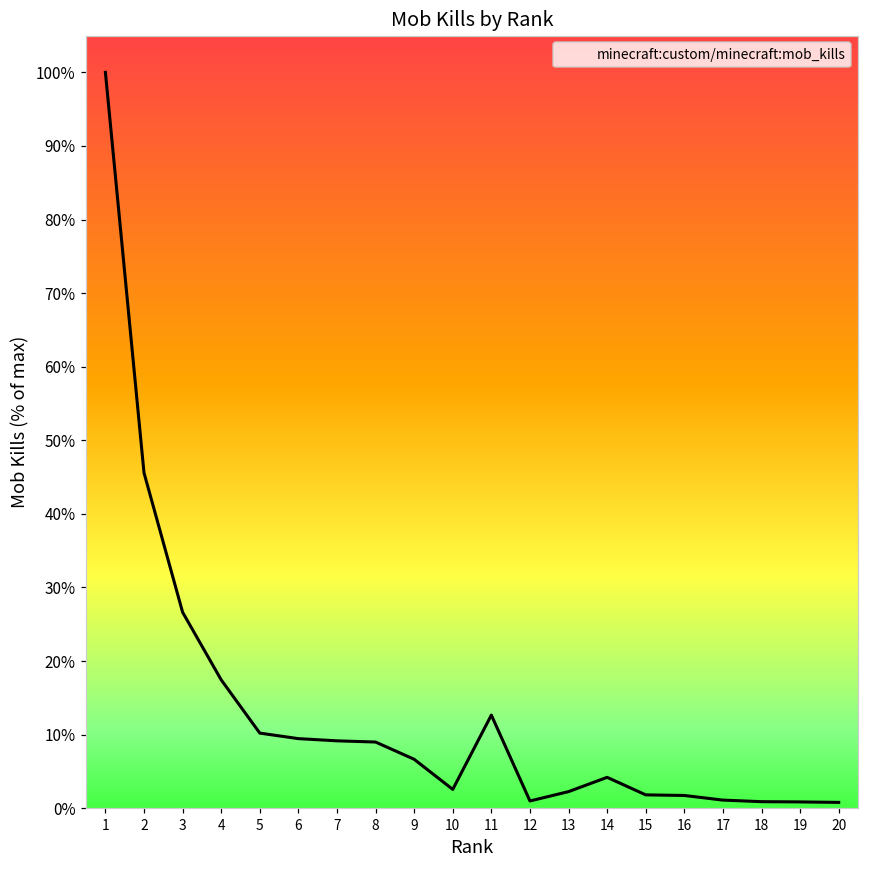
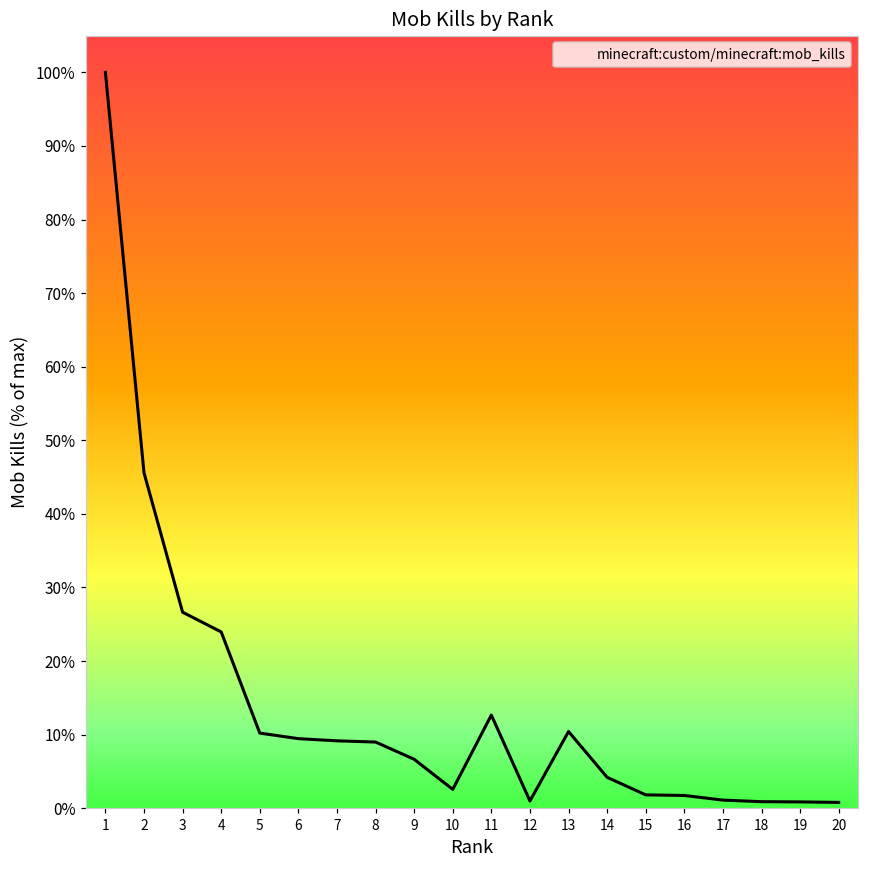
  {
    "1": "100%",
    "2": "46%",
    "3": "27%",
-   "4": "17%",
+   "4": "24%",
    "5": "10%",
    "6": "9%",
    "7": "9%",
    "8": "9%",
    "9": "7%",
    "10": "3%",
    "11": "13%",
    "12": "1%",
-   "13": "2%",
+   "13": "10%",
    "14": "4%",
    "15": "2%",
    "16": "2%",
    "17": "1%",
    "18": "1%",
    "19": "1%",
    "20": "1%"
  }
